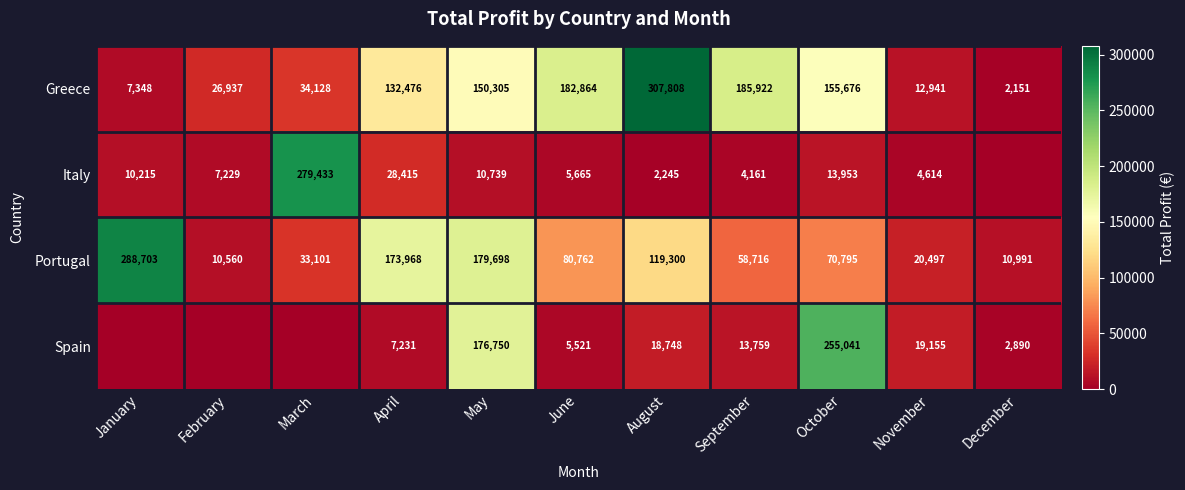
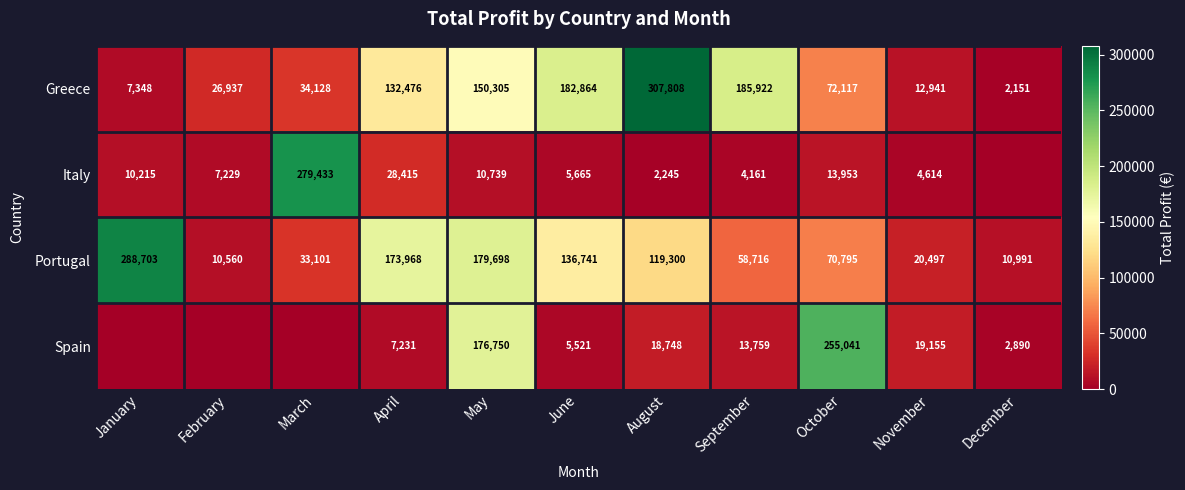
  {
    "Greece": {
      "January": "7,348",
      "February": "26,937",
      "March": "34,128",
      "April": "132,476",
      "May": "150,305",
      "June": "182,864",
      "August": "307,808",
      "September": "185,922",
-     "October": "155,676",
+     "October": "72,117",
      "November": "12,941",
      "December": "2,151"
    },
    "Italy": {
      "January": "10,215",
      "February": "7,229",
      "March": "279,433",
      "April": "28,415",
      "May": "10,739",
      "June": "5,665",
      "August": "2,245",
      "September": "4,161",
      "October": "13,953",
      "November": "4,614"
    },
    "Portugal": {
      "January": "288,703",
      "February": "10,560",
      "March": "33,101",
      "April": "173,968",
      "May": "179,698",
-     "June": "80,762",
+     "June": "136,741",
      "August": "119,300",
      "September": "58,716",
      "October": "70,795",
      "November": "20,497",
      "December": "10,991"
    },
    "Spain": {
      "April": "7,231",
      "May": "176,750",
      "June": "5,521",
      "August": "18,748",
      "September": "13,759",
      "October": "255,041",
      "November": "19,155",
      "December": "2,890"
    }
  }
